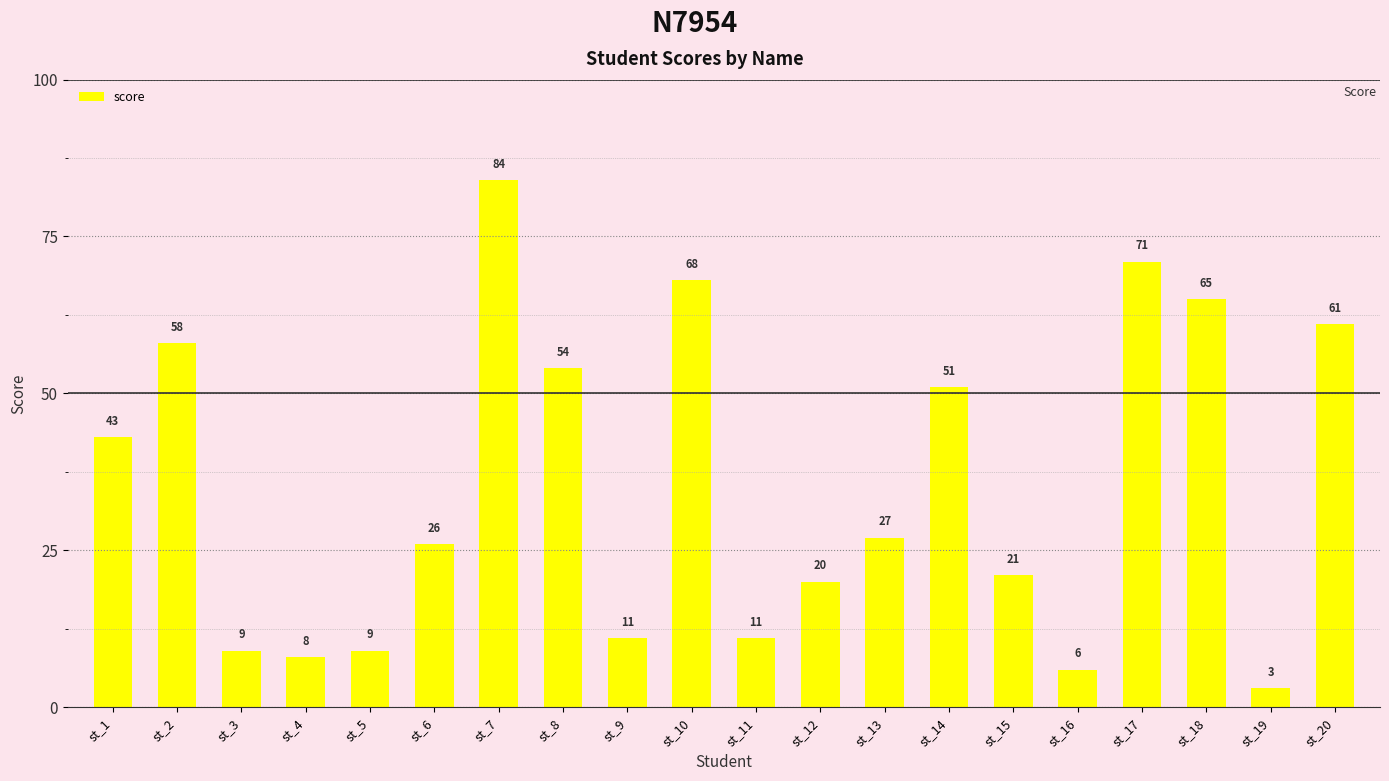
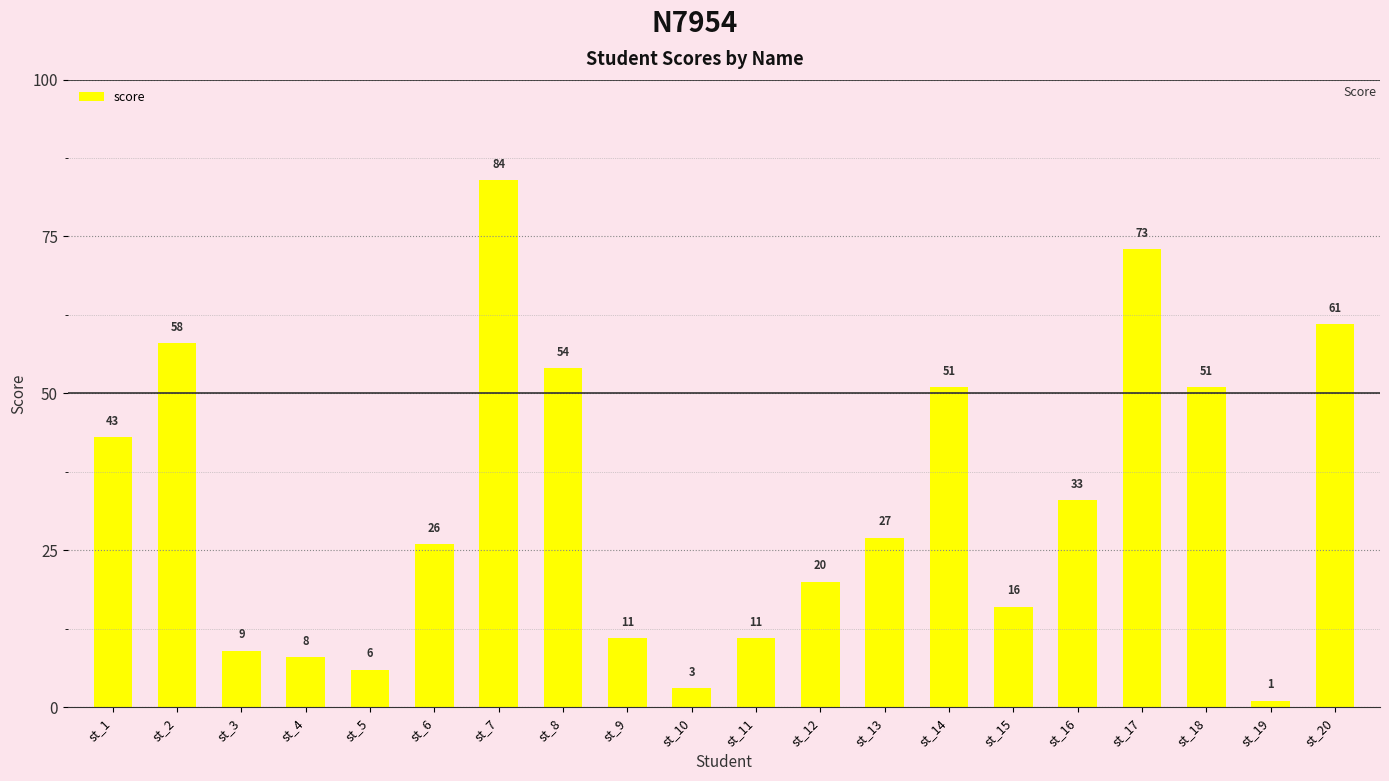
  {
    "st_1": 43,
    "st_2": 58,
    "st_3": 9,
    "st_4": 8,
-   "st_5": 9,
+   "st_5": 6,
    "st_6": 26,
    "st_7": 84,
    "st_8": 54,
    "st_9": 11,
-   "st_10": 68,
+   "st_10": 3,
    "st_11": 11,
    "st_12": 20,
    "st_13": 27,
    "st_14": 51,
-   "st_15": 21,
-   "st_16": 6,
-   "st_17": 71,
-   "st_18": 65,
-   "st_19": 3,
+   "st_15": 16,
+   "st_16": 33,
+   "st_17": 73,
+   "st_18": 51,
+   "st_19": 1,
    "st_20": 61
  }
